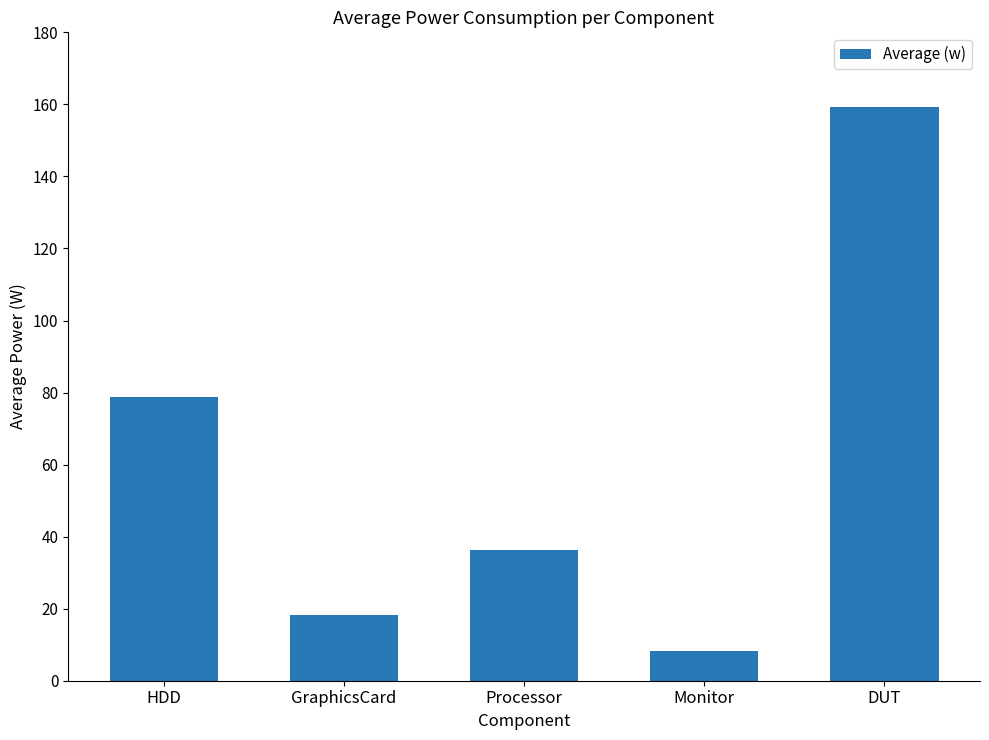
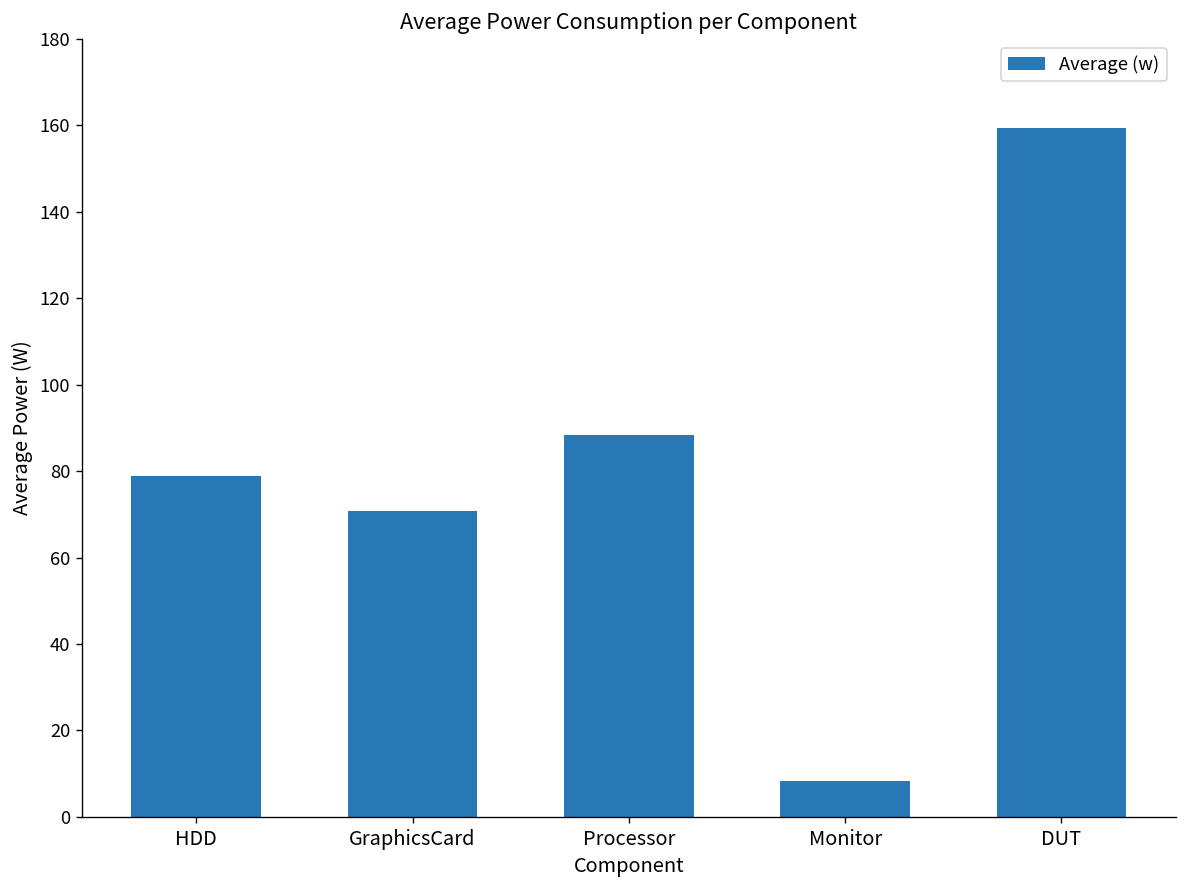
  {
    "HDD": 79,
-   "GraphicsCard": 18,
-   "Processor": 36,
+   "GraphicsCard": 71,
+   "Processor": 88,
    "Monitor": 8,
    "DUT": 159
  }
